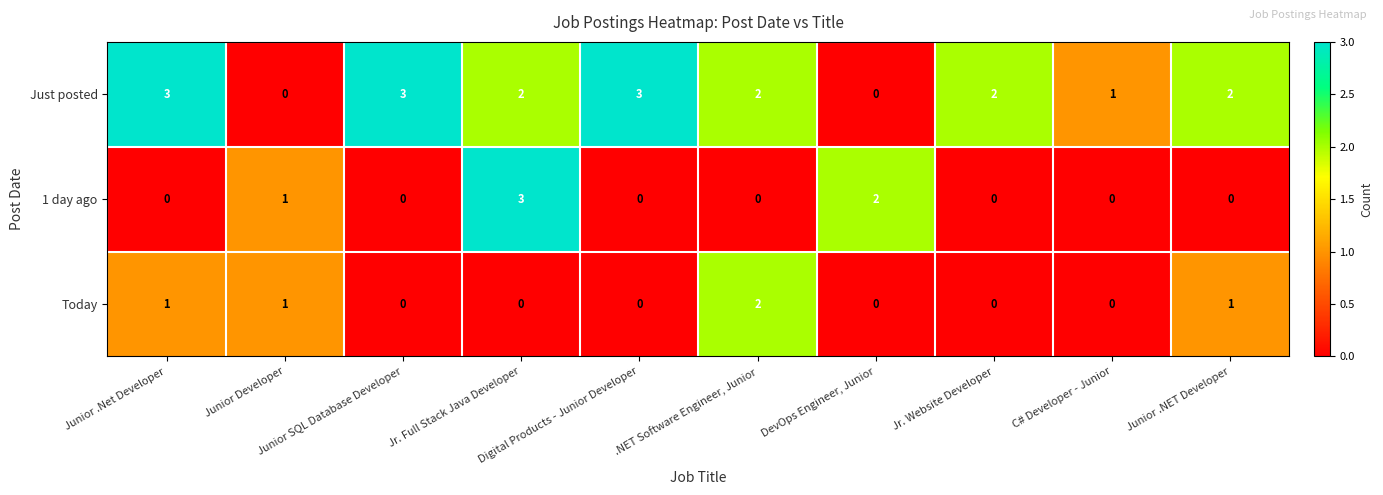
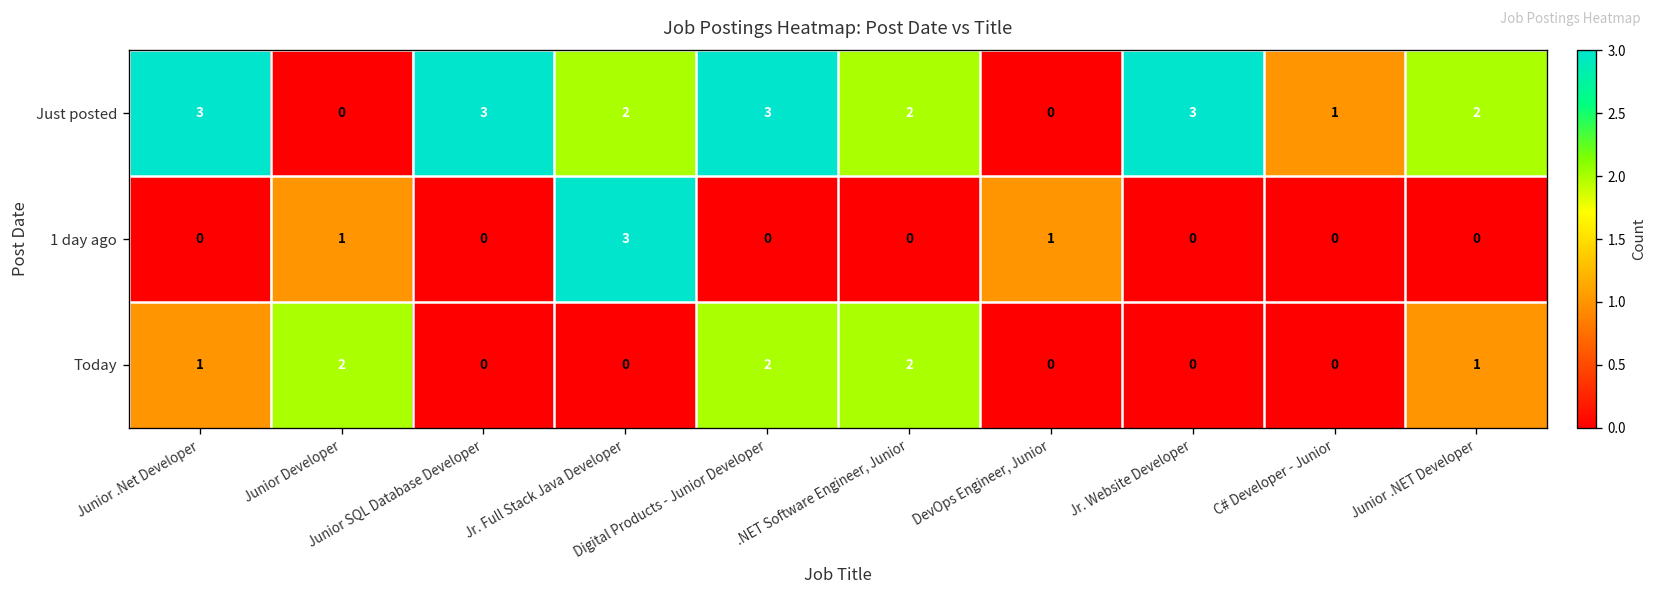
  {
    "Just posted": {
      "Junior .Net Developer": 3,
      "Junior Developer": 0,
      "Junior SQL Database Developer": 3,
      "Jr. Full Stack Java Developer": 2,
      "Digital Products - Junior Developer": 3,
      ".NET Software Engineer, Junior": 2,
      "DevOps Engineer, Junior": 0,
-     "Jr. Website Developer": 2,
+     "Jr. Website Developer": 3,
      "C# Developer - Junior": 1,
      "Junior .NET Developer": 2
    },
    "1 day ago": {
      "Junior .Net Developer": 0,
      "Junior Developer": 1,
      "Junior SQL Database Developer": 0,
      "Jr. Full Stack Java Developer": 3,
      "Digital Products - Junior Developer": 0,
      ".NET Software Engineer, Junior": 0,
-     "DevOps Engineer, Junior": 2,
+     "DevOps Engineer, Junior": 1,
      "Jr. Website Developer": 0,
      "C# Developer - Junior": 0,
      "Junior .NET Developer": 0
    },
    "Today": {
      "Junior .Net Developer": 1,
-     "Junior Developer": 1,
+     "Junior Developer": 2,
      "Junior SQL Database Developer": 0,
      "Jr. Full Stack Java Developer": 0,
-     "Digital Products - Junior Developer": 0,
+     "Digital Products - Junior Developer": 2,
      ".NET Software Engineer, Junior": 2,
      "DevOps Engineer, Junior": 0,
      "Jr. Website Developer": 0,
      "C# Developer - Junior": 0,
      "Junior .NET Developer": 1
    }
  }
